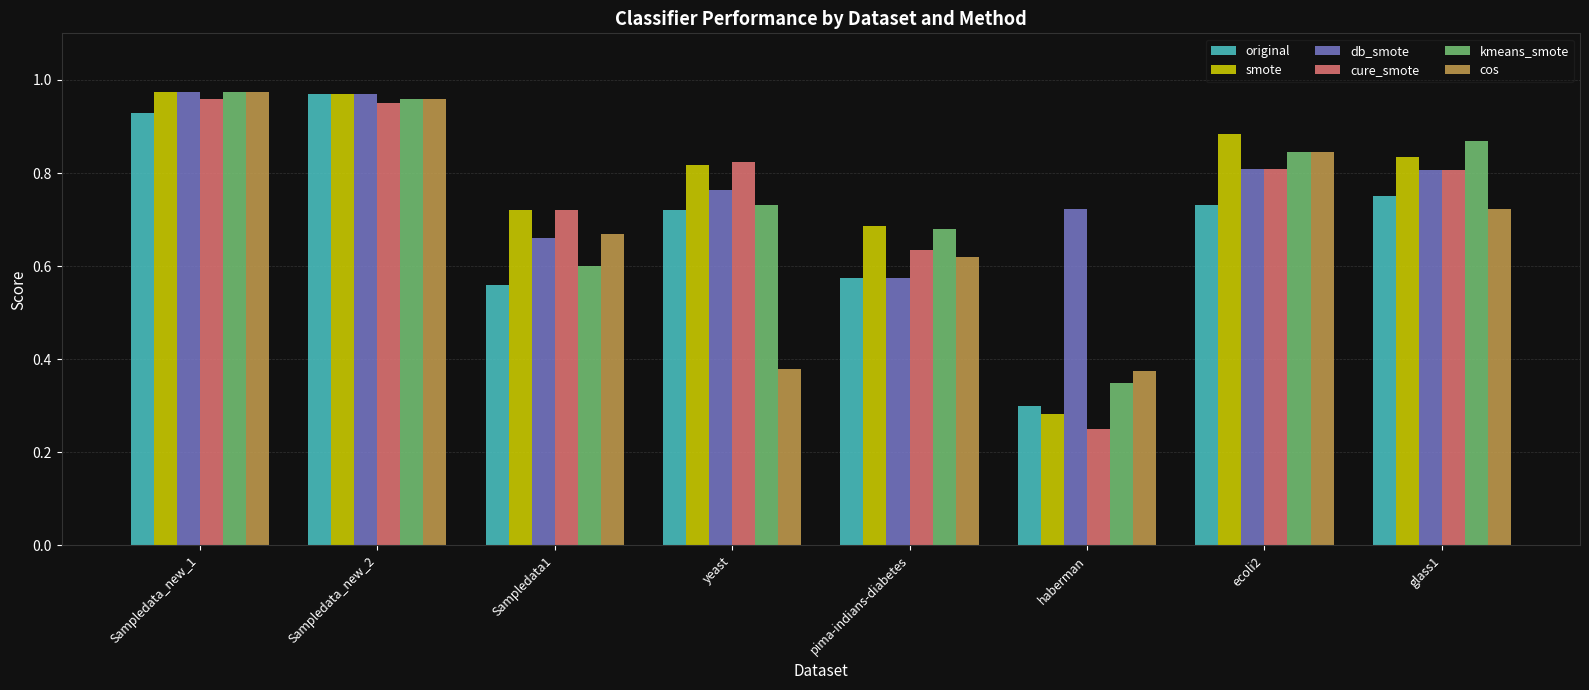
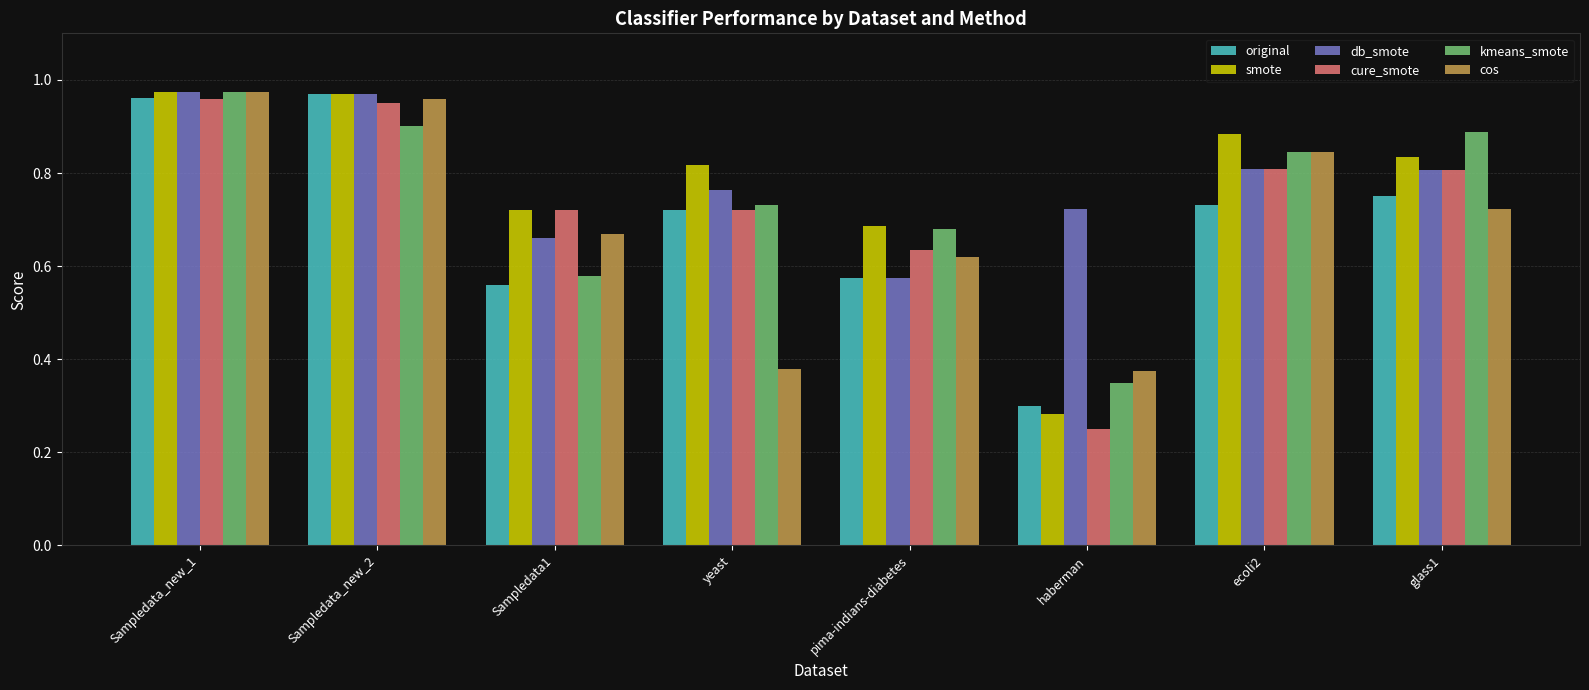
  {
    "original": {
-     "Sampledata_new_1": 0.93,
+     "Sampledata_new_1": 0.96,
      "Sampledata_new_2": 0.97,
      "Sampledata1": 0.56,
      "yeast": 0.72,
      "pima-indians-diabetes": 0.57,
      "haberman": 0.30,
      "ecoli2": 0.73,
      "glass1": 0.75
    },
    "smote": {
      "Sampledata_new_1": 0.97,
      "Sampledata_new_2": 0.97,
      "Sampledata1": 0.72,
      "yeast": 0.82,
      "pima-indians-diabetes": 0.69,
      "haberman": 0.28,
      "ecoli2": 0.88,
      "glass1": 0.83
    },
    "db_smote": {
      "Sampledata_new_1": 0.97,
      "Sampledata_new_2": 0.97,
      "Sampledata1": 0.66,
      "yeast": 0.76,
      "pima-indians-diabetes": 0.57,
      "haberman": 0.72,
      "ecoli2": 0.81,
      "glass1": 0.81
    },
    "cure_smote": {
      "Sampledata_new_1": 0.96,
      "Sampledata_new_2": 0.95,
      "Sampledata1": 0.72,
-     "yeast": 0.82,
+     "yeast": 0.72,
      "pima-indians-diabetes": 0.63,
      "haberman": 0.25,
      "ecoli2": 0.81,
      "glass1": 0.81
    },
    "kmeans_smote": {
      "Sampledata_new_1": 0.97,
-     "Sampledata_new_2": 0.96,
-     "Sampledata1": 0.60,
+     "Sampledata_new_2": 0.90,
+     "Sampledata1": 0.58,
      "yeast": 0.73,
      "pima-indians-diabetes": 0.68,
      "haberman": 0.35,
      "ecoli2": 0.85,
-     "glass1": 0.87
+     "glass1": 0.89
    },
    "cos": {
      "Sampledata_new_1": 0.97,
      "Sampledata_new_2": 0.96,
      "Sampledata1": 0.67,
      "yeast": 0.38,
      "pima-indians-diabetes": 0.62,
      "haberman": 0.38,
      "ecoli2": 0.85,
      "glass1": 0.72
    }
  }
